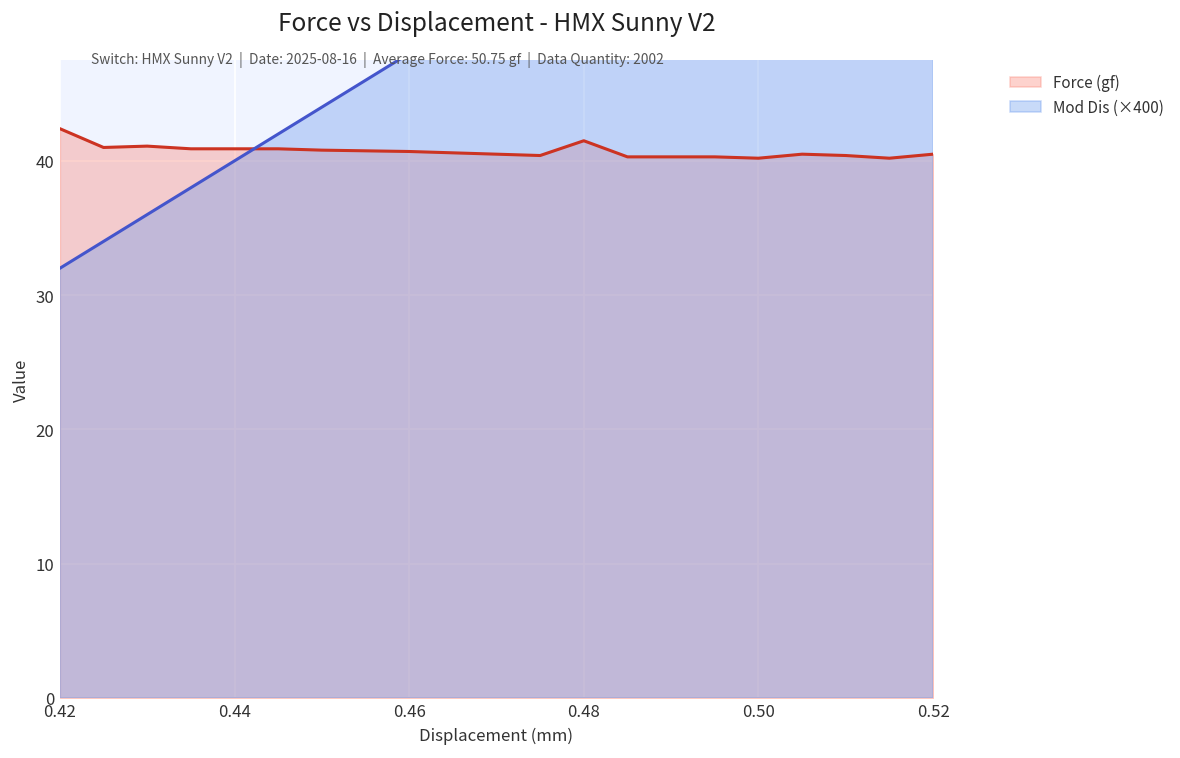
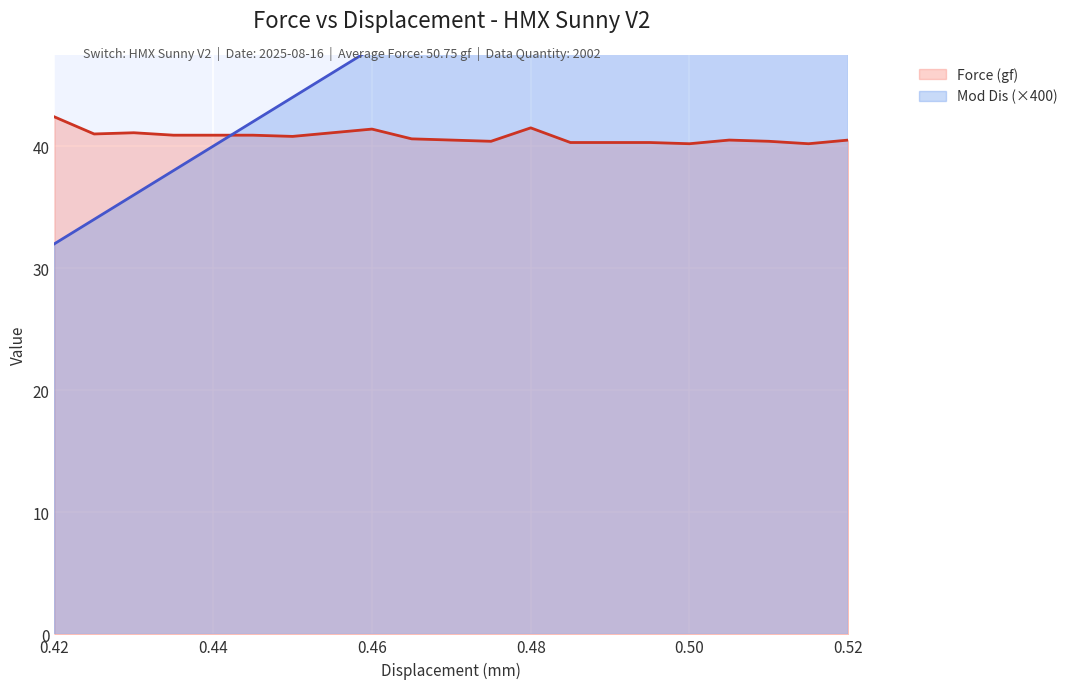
  {
    "Force (gf)": {
      "0.42": 42.4,
      "0.44": 40.9,
-     "0.46": 40.7,
+     "0.46": 41.4,
      "0.48": 41.5,
      "0.50": 40.2,
      "0.52": 40.5
    },
    "Mod Dis (×400)": {
      "0.42": 32.0,
      "0.44": 40.0
    }
  }
